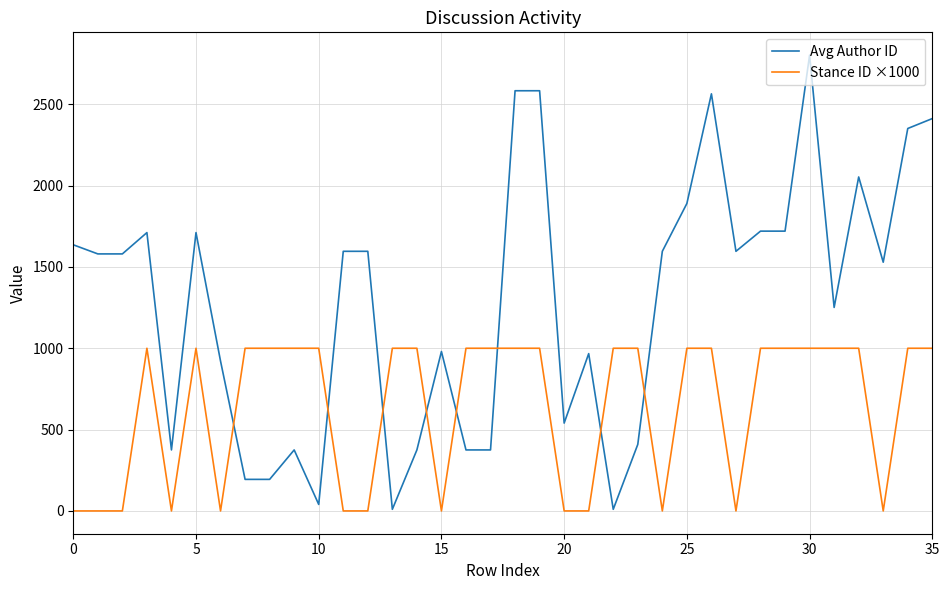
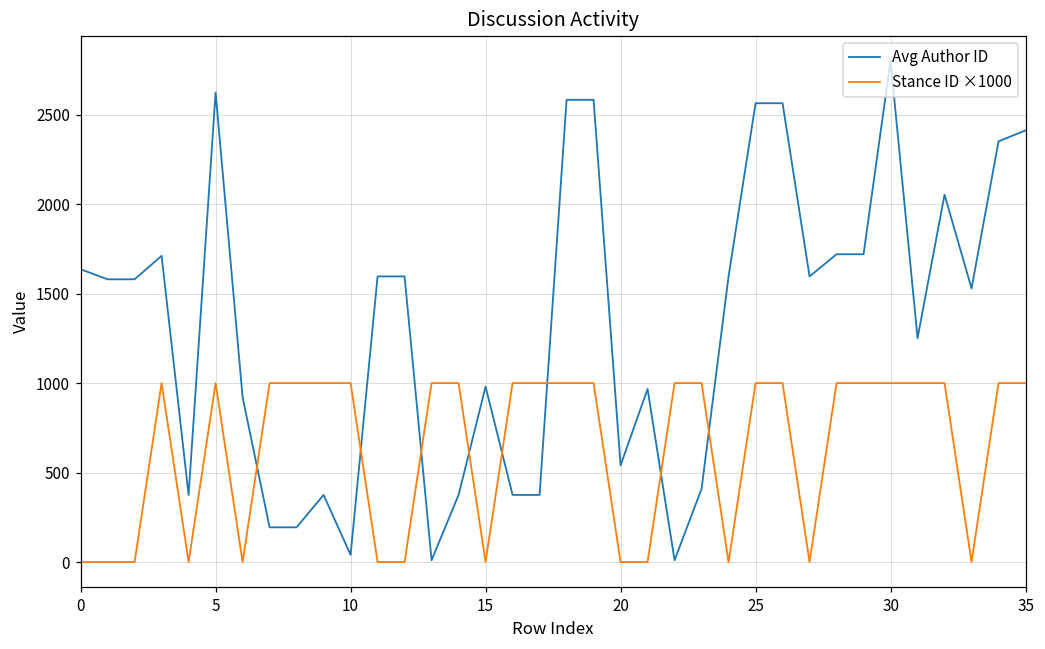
  {
    "Avg Author ID": {
      "0": 1640,
-     "5": 1710,
+     "5": 2620,
      "10": 40,
      "15": 980,
      "20": 540,
-     "25": 1890,
+     "25": 2560,
      "35": 2410
    },
    "Stance ID ×1000": {
      "0": 0,
      "5": 1000,
      "10": 1000,
      "15": 0,
      "20": 0,
      "25": 1000,
      "30": 1000,
      "35": 1000
    }
  }
